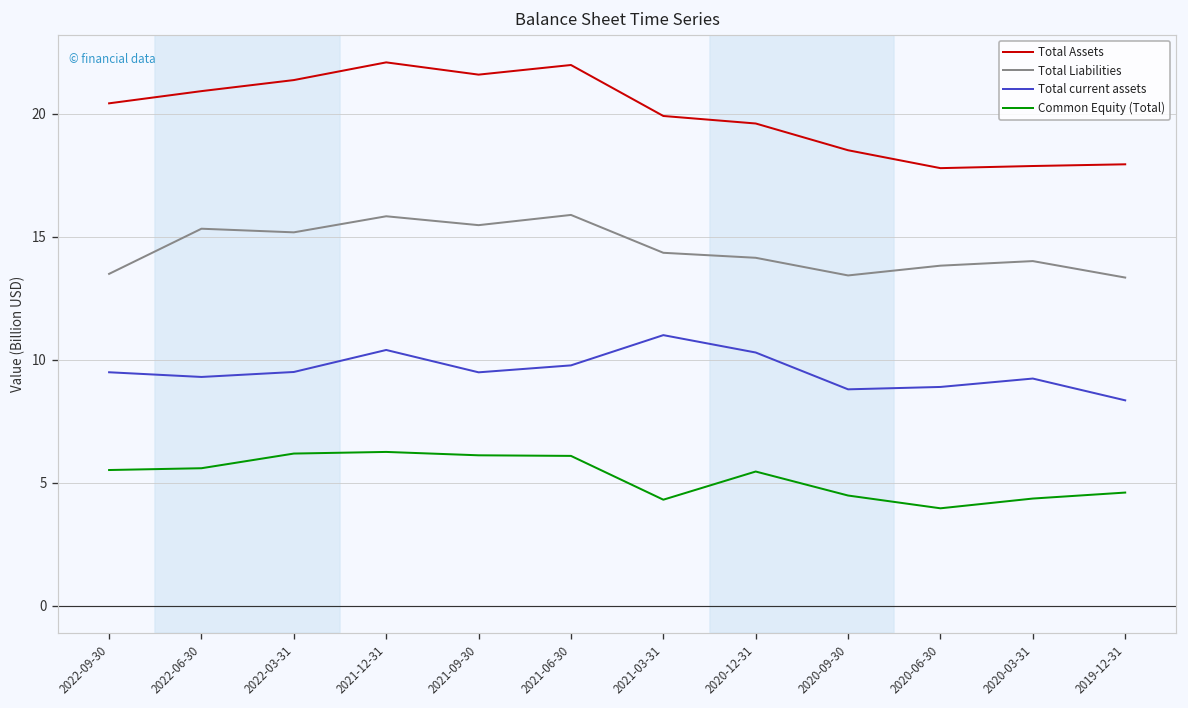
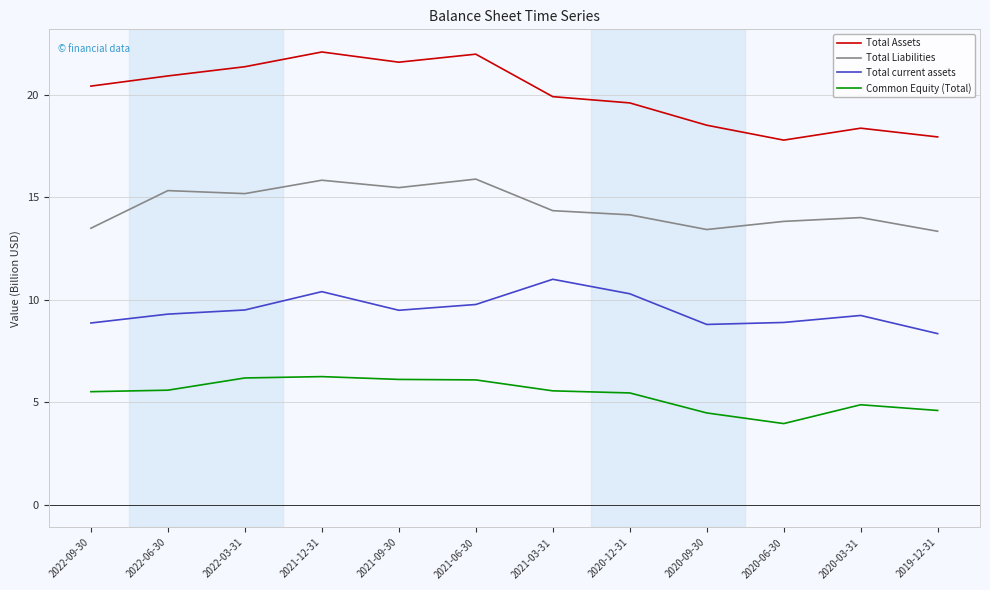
  {
    "Total Assets": {
      "2022-09-30": 20.4,
      "2022-06-30": 20.9,
      "2022-03-31": 21.4,
      "2021-12-31": 22.1,
      "2021-09-30": 21.6,
      "2021-06-30": 22.0,
      "2021-03-31": 19.9,
      "2020-12-31": 19.6,
      "2020-09-30": 18.5,
      "2020-06-30": 17.8,
-     "2020-03-31": 17.9,
+     "2020-03-31": 18.4,
      "2019-12-31": 17.9
    },
    "Total Liabilities": {
      "2022-09-30": 13.5,
      "2022-06-30": 15.3,
      "2022-03-31": 15.2,
      "2021-12-31": 15.8,
      "2021-09-30": 15.5,
      "2021-06-30": 15.9,
      "2021-03-31": 14.3,
      "2020-12-31": 14.1,
      "2020-09-30": 13.4,
      "2020-06-30": 13.8,
      "2020-03-31": 14.0,
      "2019-12-31": 13.3
    },
    "Total current assets": {
-     "2022-09-30": 9.5,
+     "2022-09-30": 8.9,
      "2022-06-30": 9.3,
      "2022-03-31": 9.5,
      "2021-12-31": 10.4,
      "2021-09-30": 9.5,
      "2021-06-30": 9.8,
      "2021-03-31": 11.0,
      "2020-12-31": 10.3,
      "2020-09-30": 8.8,
      "2020-06-30": 8.9,
      "2020-03-31": 9.2,
      "2019-12-31": 8.3
    },
    "Common Equity (Total)": {
      "2022-09-30": 5.5,
      "2022-06-30": 5.6,
      "2022-03-31": 6.2,
      "2021-12-31": 6.3,
      "2021-09-30": 6.1,
      "2021-06-30": 6.1,
-     "2021-03-31": 4.3,
+     "2021-03-31": 5.6,
      "2020-12-31": 5.5,
      "2020-09-30": 4.5,
      "2020-06-30": 4.0,
-     "2020-03-31": 4.4,
+     "2020-03-31": 4.9,
      "2019-12-31": 4.6
    }
  }
